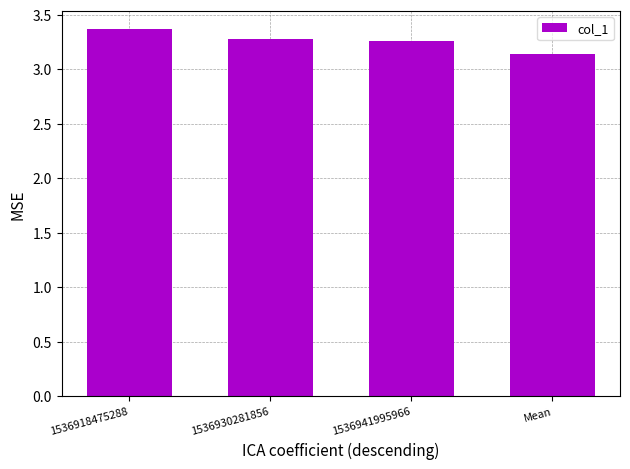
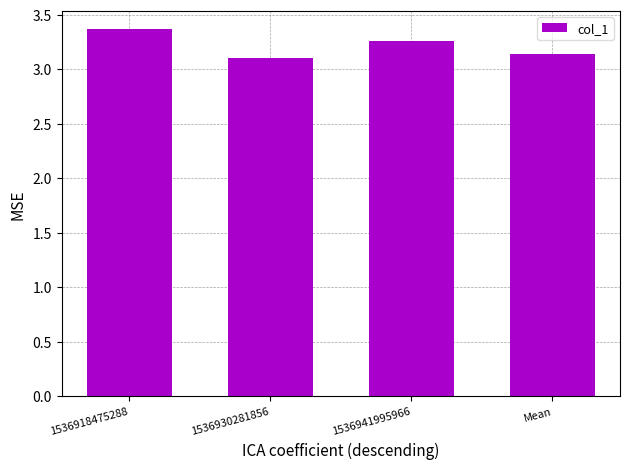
  {
    "1536918475288": 3.37,
-   "1536930281856": 3.28,
+   "1536930281856": 3.10,
    "1536941995966": 3.25,
    "Mean": 3.14
  }
